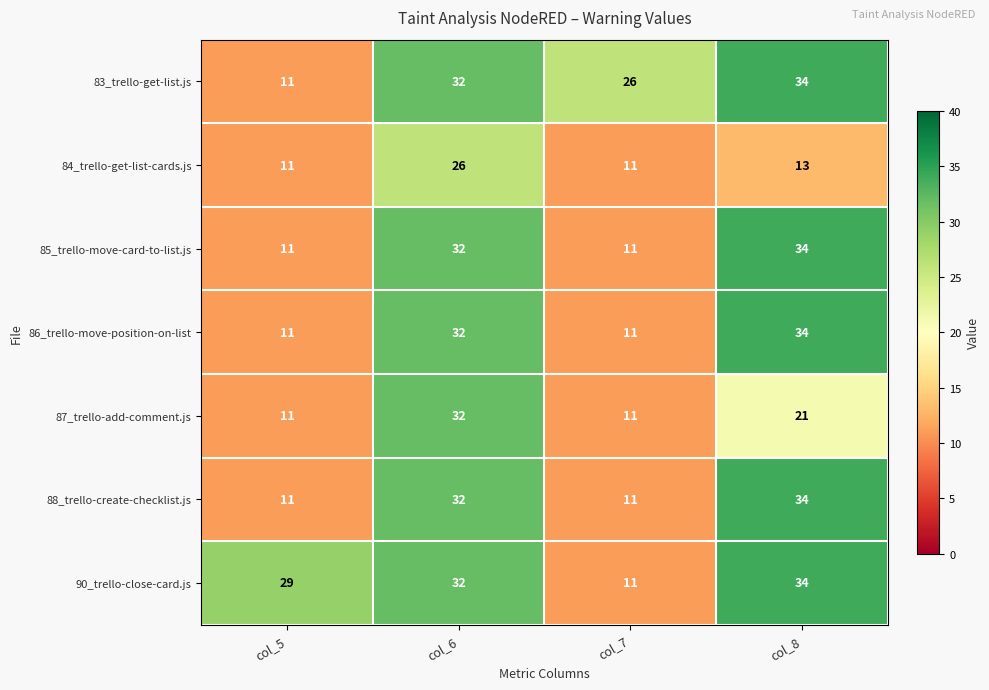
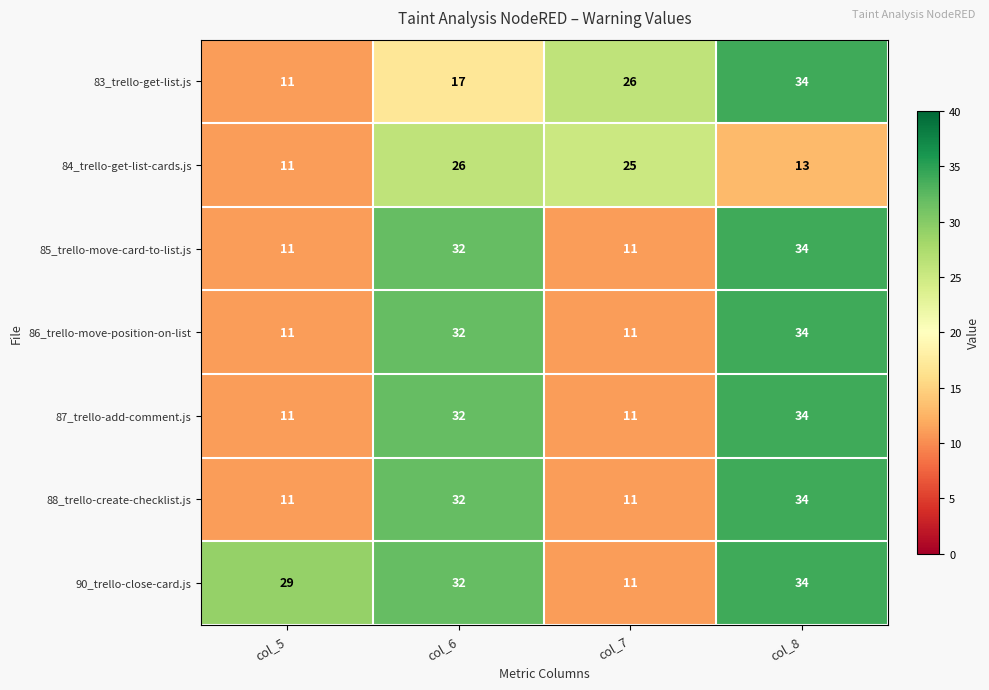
  {
    "83_trello-get-list.js": {
      "col_5": 11,
-     "col_6": 32,
+     "col_6": 17,
      "col_7": 26,
      "col_8": 34
    },
    "84_trello-get-list-cards.js": {
      "col_5": 11,
      "col_6": 26,
-     "col_7": 11,
+     "col_7": 25,
      "col_8": 13
    },
    "85_trello-move-card-to-list.js": {
      "col_5": 11,
      "col_6": 32,
      "col_7": 11,
      "col_8": 34
    },
    "86_trello-move-position-on-list": {
      "col_5": 11,
      "col_6": 32,
      "col_7": 11,
      "col_8": 34
    },
    "87_trello-add-comment.js": {
      "col_5": 11,
      "col_6": 32,
      "col_7": 11,
-     "col_8": 21
+     "col_8": 34
    },
    "88_trello-create-checklist.js": {
      "col_5": 11,
      "col_6": 32,
      "col_7": 11,
      "col_8": 34
    },
    "90_trello-close-card.js": {
      "col_5": 29,
      "col_6": 32,
      "col_7": 11,
      "col_8": 34
    }
  }
